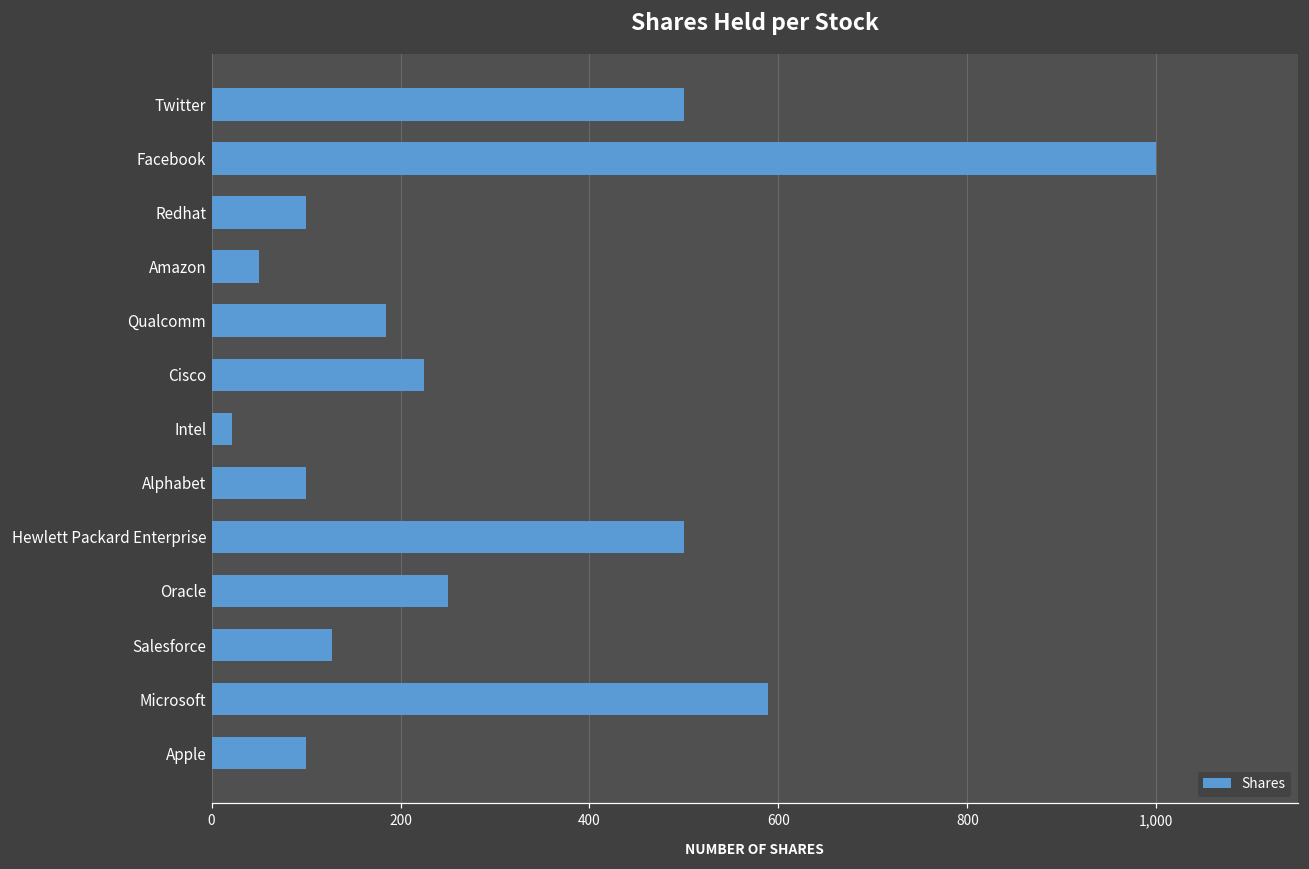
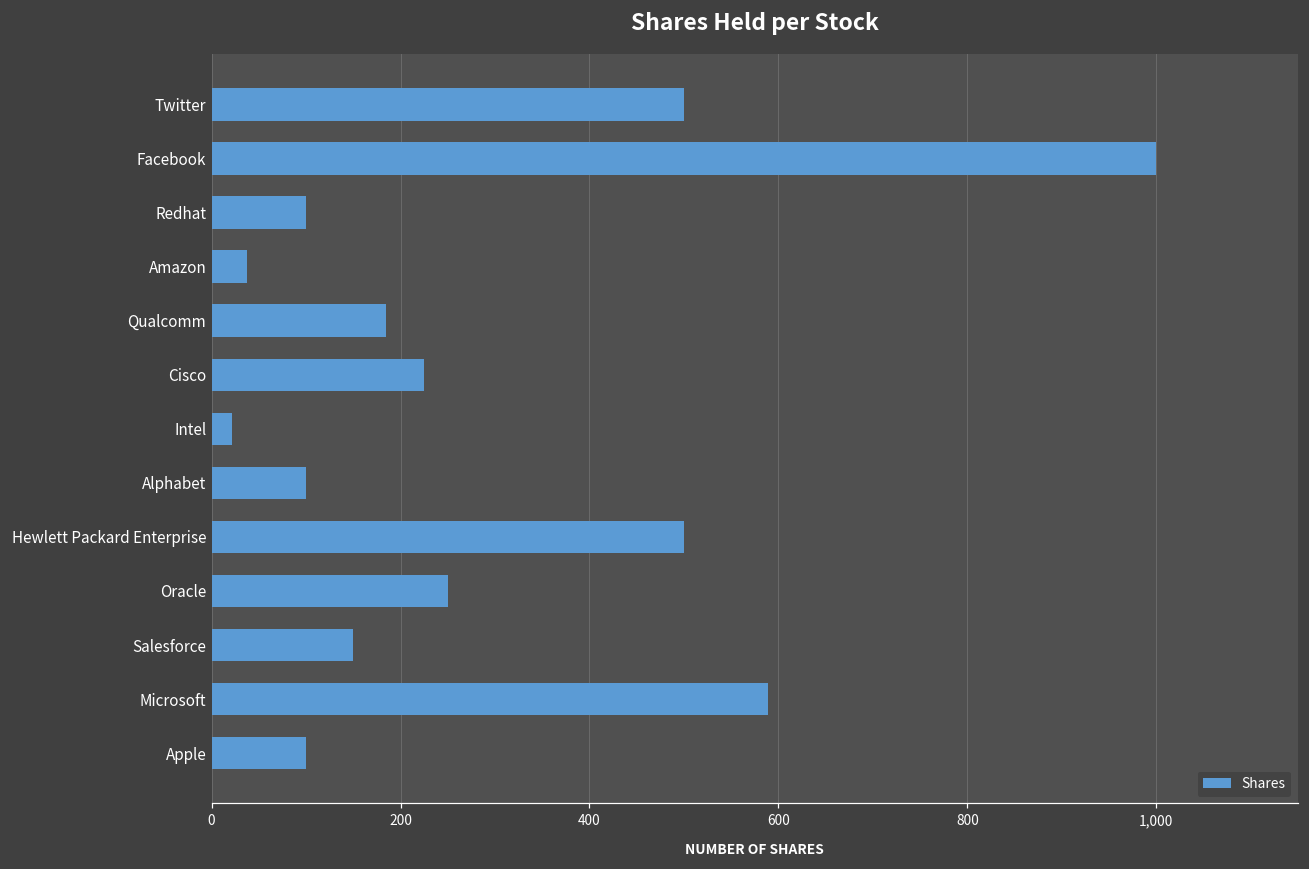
  {
    "Twitter": "500",
    "Facebook": "1,000",
    "Redhat": "100",
-   "Amazon": "50",
+   "Amazon": "40",
    "Qualcomm": "190",
    "Cisco": "230",
    "Intel": "20",
    "Alphabet": "100",
    "Hewlett Packard Enterprise": "500",
    "Oracle": "250",
-   "Salesforce": "130",
+   "Salesforce": "150",
    "Microsoft": "590",
    "Apple": "100"
  }
